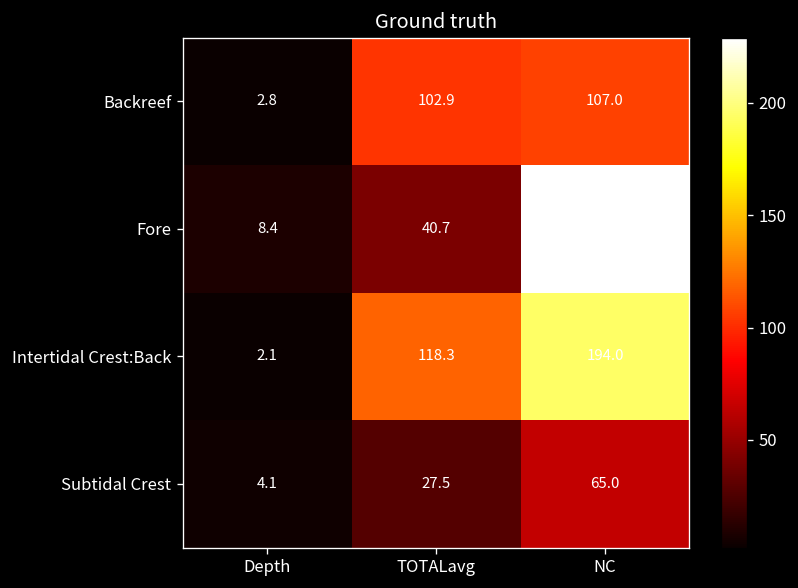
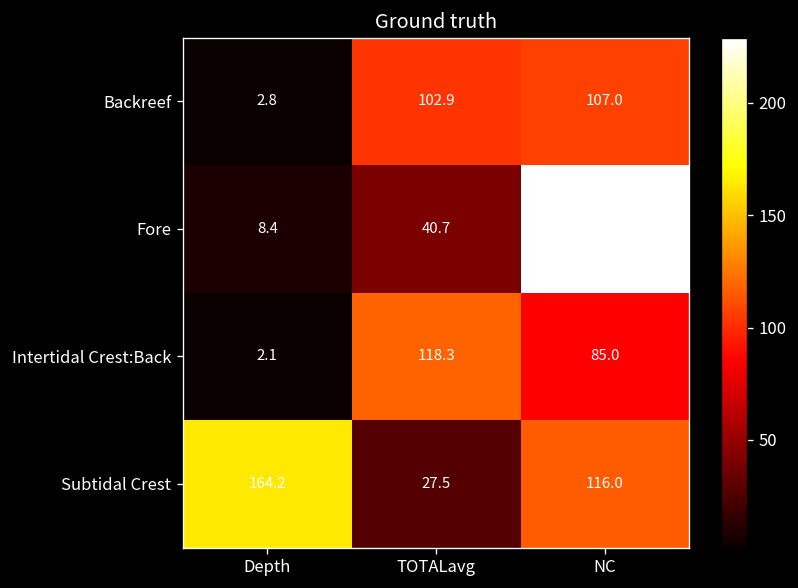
  {
    "Backreef": {
      "Depth": 2.8,
      "TOTALavg": 102.9,
      "NC": 107.0
    },
    "Fore": {
      "Depth": 8.4,
      "TOTALavg": 40.7
    },
    "Intertidal Crest:Back": {
      "Depth": 2.1,
      "TOTALavg": 118.3,
-     "NC": 194.0
+     "NC": 85.0
    },
    "Subtidal Crest": {
-     "Depth": 4.1,
+     "Depth": 164.2,
      "TOTALavg": 27.5,
-     "NC": 65.0
+     "NC": 116.0
    }
  }
